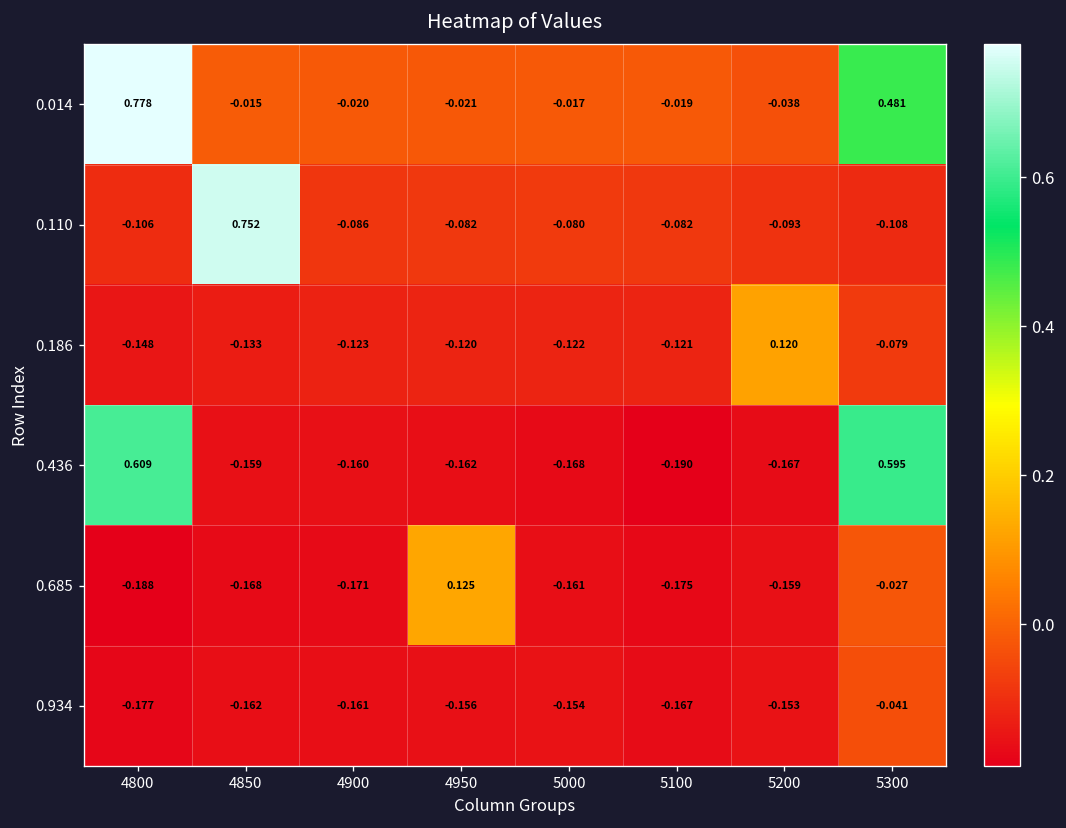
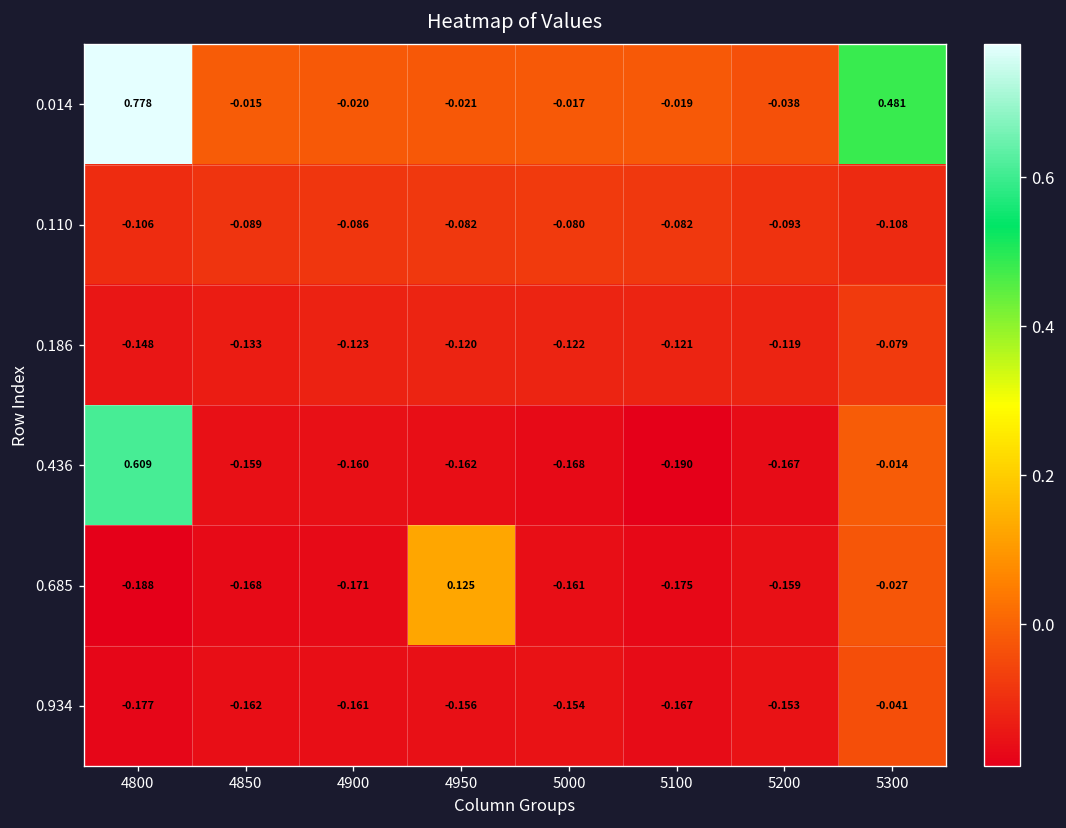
  {
    "0.014": {
      "4800": 0.778,
      "4850": -0.015,
      "4900": -0.020,
      "4950": -0.021,
      "5000": -0.017,
      "5100": -0.019,
      "5200": -0.038,
      "5300": 0.481
    },
    "0.110": {
      "4800": -0.106,
-     "4850": 0.752,
+     "4850": -0.089,
      "4900": -0.086,
      "4950": -0.082,
      "5000": -0.080,
      "5100": -0.082,
      "5200": -0.093,
      "5300": -0.108
    },
    "0.186": {
      "4800": -0.148,
      "4850": -0.133,
      "4900": -0.123,
      "4950": -0.120,
      "5000": -0.122,
      "5100": -0.121,
-     "5200": 0.120,
+     "5200": -0.119,
      "5300": -0.079
    },
    "0.436": {
      "4800": 0.609,
      "4850": -0.159,
      "4900": -0.160,
      "4950": -0.162,
      "5000": -0.168,
      "5100": -0.190,
      "5200": -0.167,
-     "5300": 0.595
+     "5300": -0.014
    },
    "0.685": {
      "4800": -0.188,
      "4850": -0.168,
      "4900": -0.171,
      "4950": 0.125,
      "5000": -0.161,
      "5100": -0.175,
      "5200": -0.159,
      "5300": -0.027
    },
    "0.934": {
      "4800": -0.177,
      "4850": -0.162,
      "4900": -0.161,
      "4950": -0.156,
      "5000": -0.154,
      "5100": -0.167,
      "5200": -0.153,
      "5300": -0.041
    }
  }
